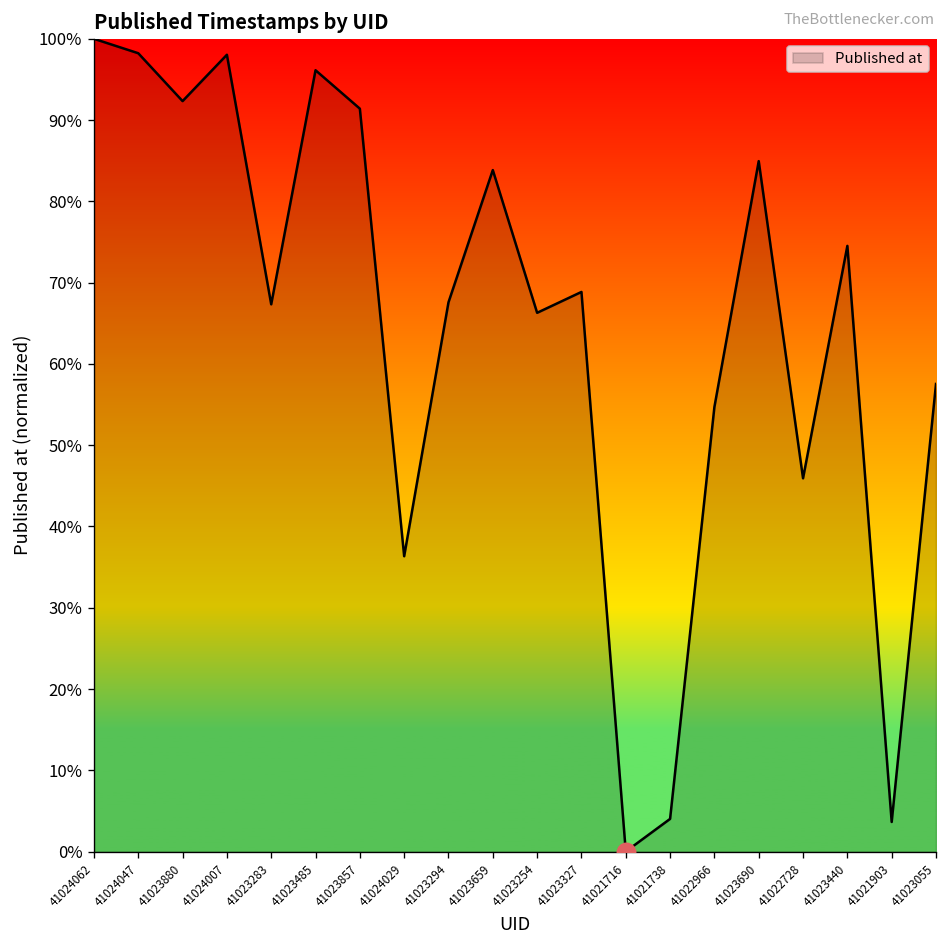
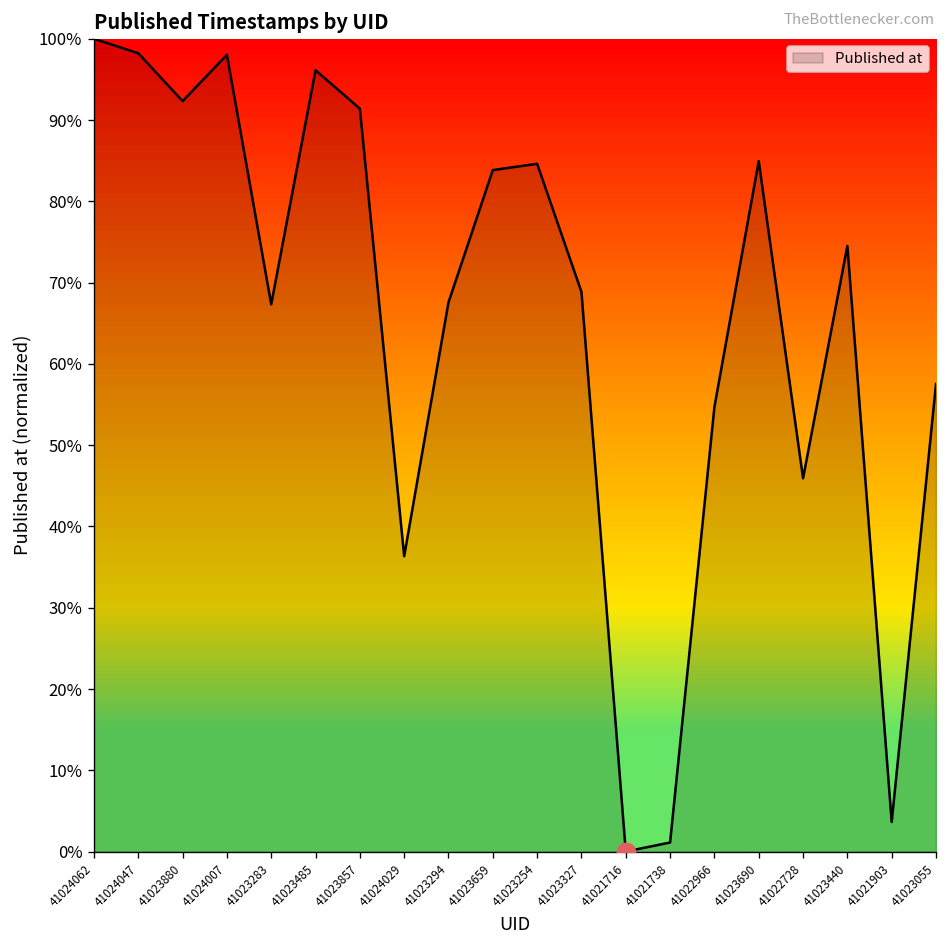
  {
    "Published at": {
      "41024062": "100%",
      "41024047": "98%",
      "41023880": "92%",
      "41024007": "98%",
      "41023283": "67%",
      "41023485": "96%",
      "41023857": "91%",
      "41024029": "36%",
      "41023294": "68%",
      "41023659": "84%",
-     "41023254": "66%",
+     "41023254": "85%",
      "41023327": "69%",
-     "41021738": "4%",
+     "41021738": "1%",
      "41022966": "55%",
      "41023690": "85%",
      "41022728": "46%",
      "41023440": "75%",
      "41021903": "4%",
      "41023055": "58%"
    }
  }
